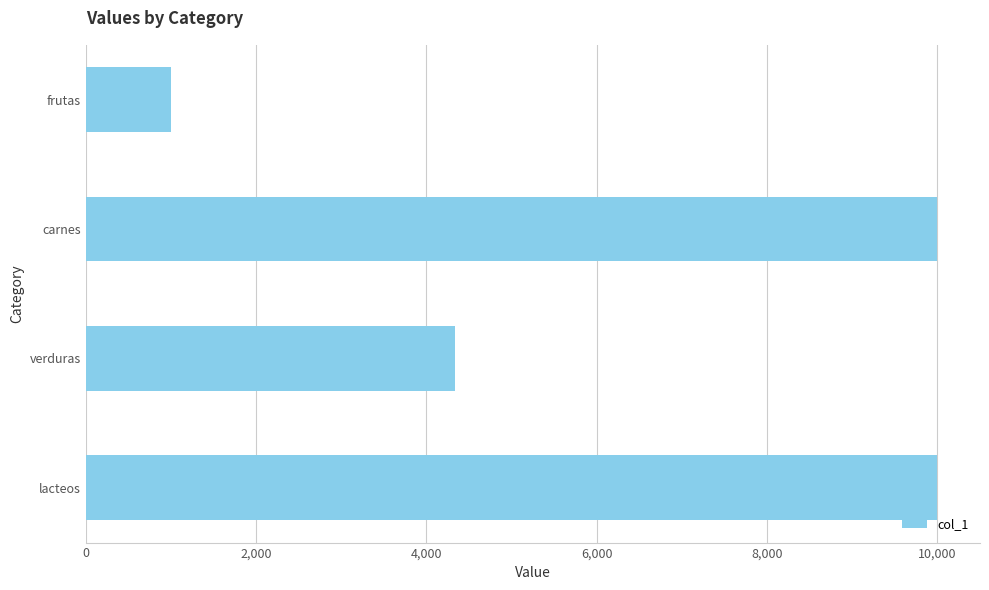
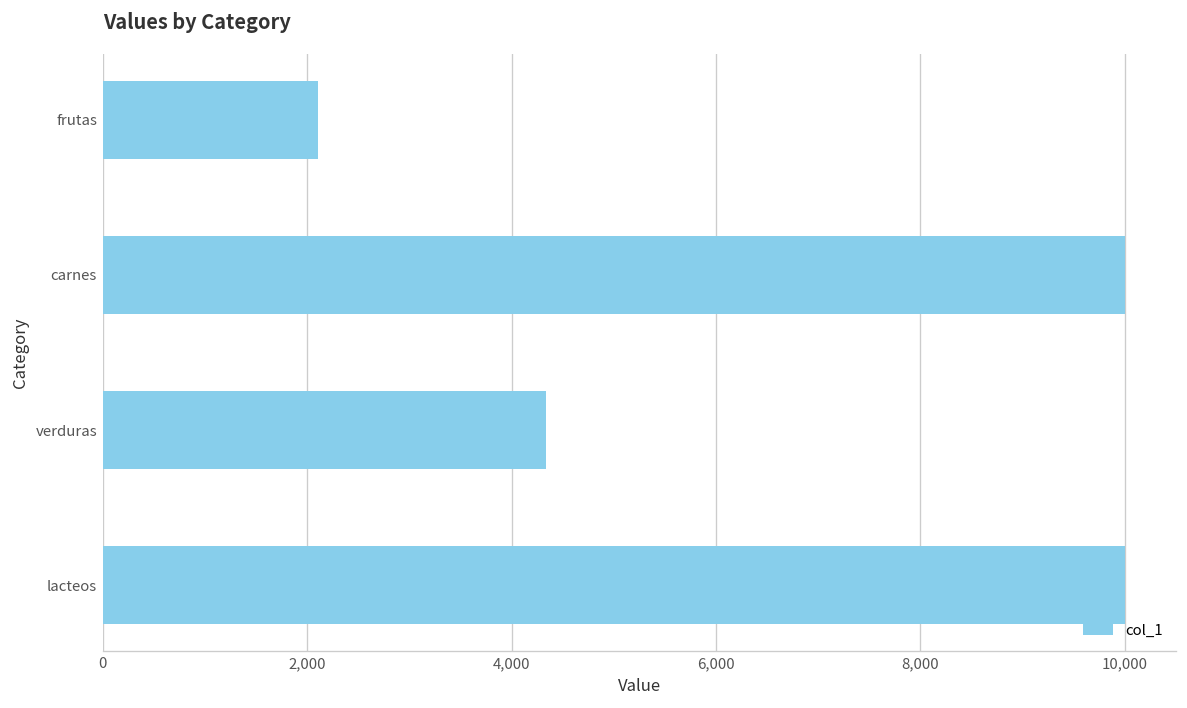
  {
-   "frutas": "1,000",
+   "frutas": "2,100",
    "carnes": "10,000",
    "verduras": "4,300",
    "lacteos": "10,000"
  }
